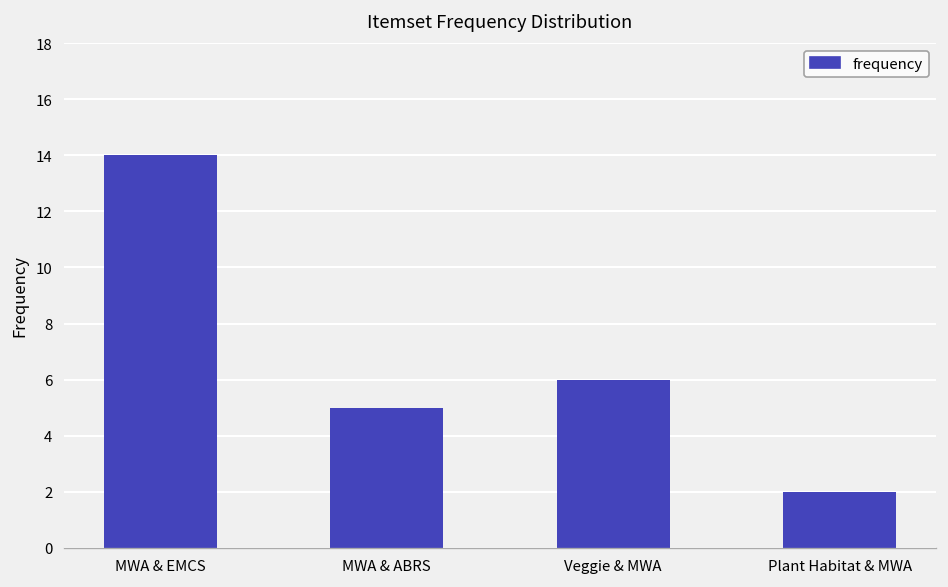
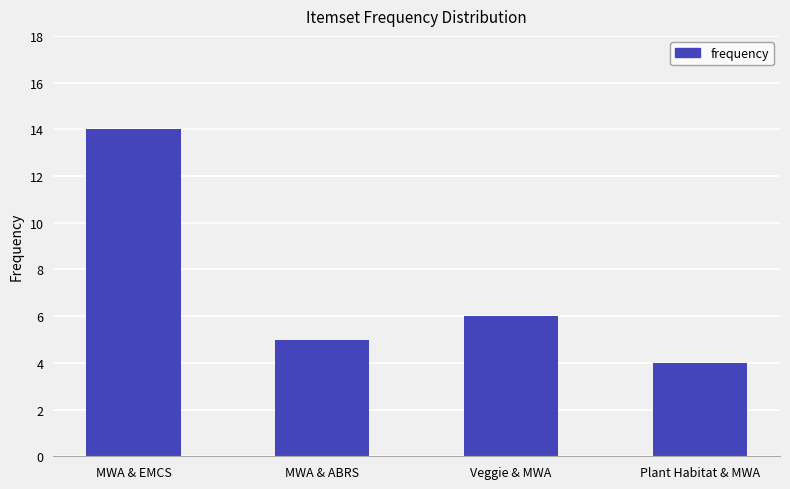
  {
    "MWA & EMCS": 14,
    "MWA & ABRS": 5,
    "Veggie & MWA": 6,
-   "Plant Habitat & MWA": 2
+   "Plant Habitat & MWA": 4
  }
